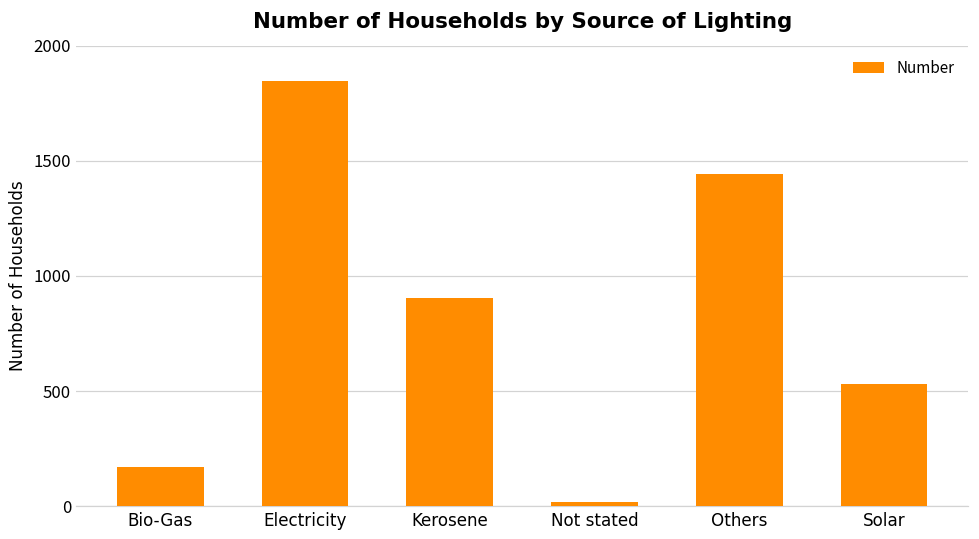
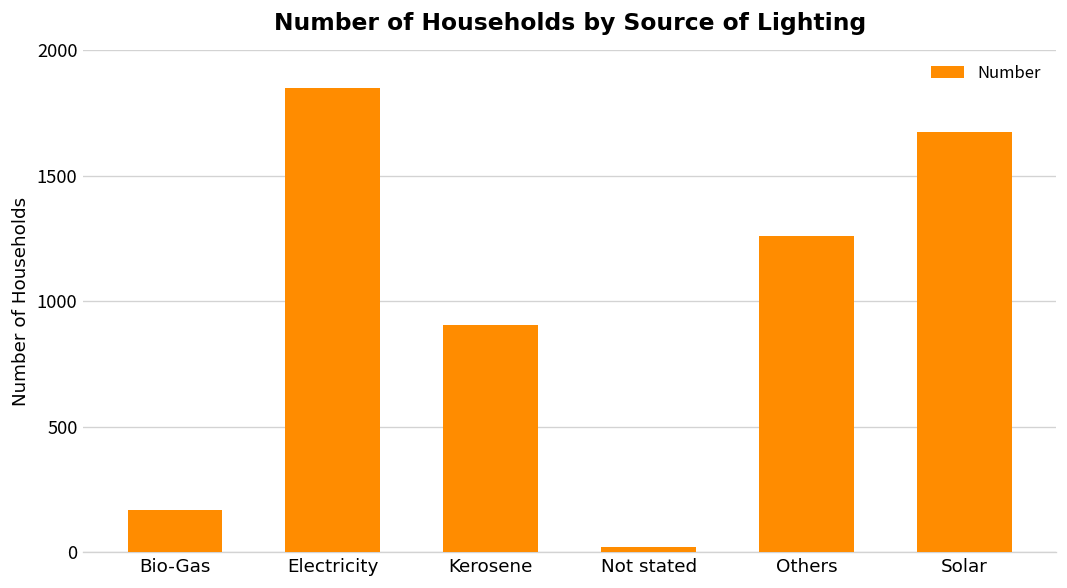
  {
    "Bio-Gas": 170,
    "Electricity": 1850,
    "Kerosene": 910,
    "Not stated": 20,
-   "Others": 1450,
-   "Solar": 530
+   "Others": 1260,
+   "Solar": 1670
  }
